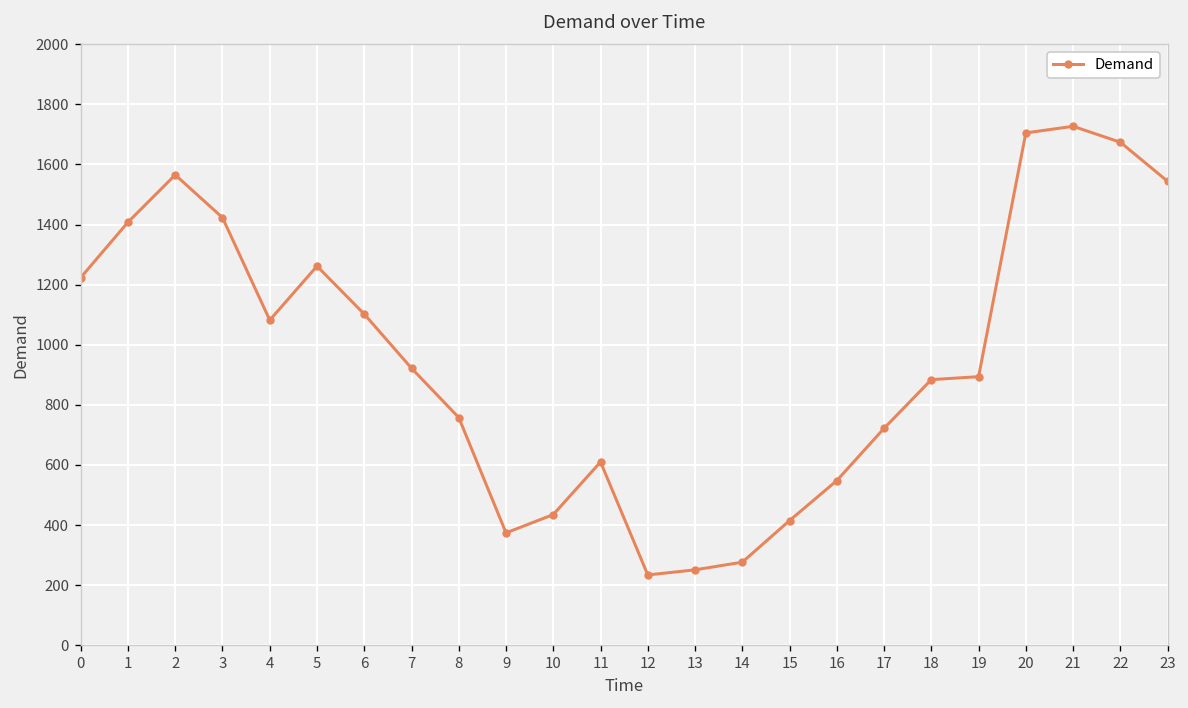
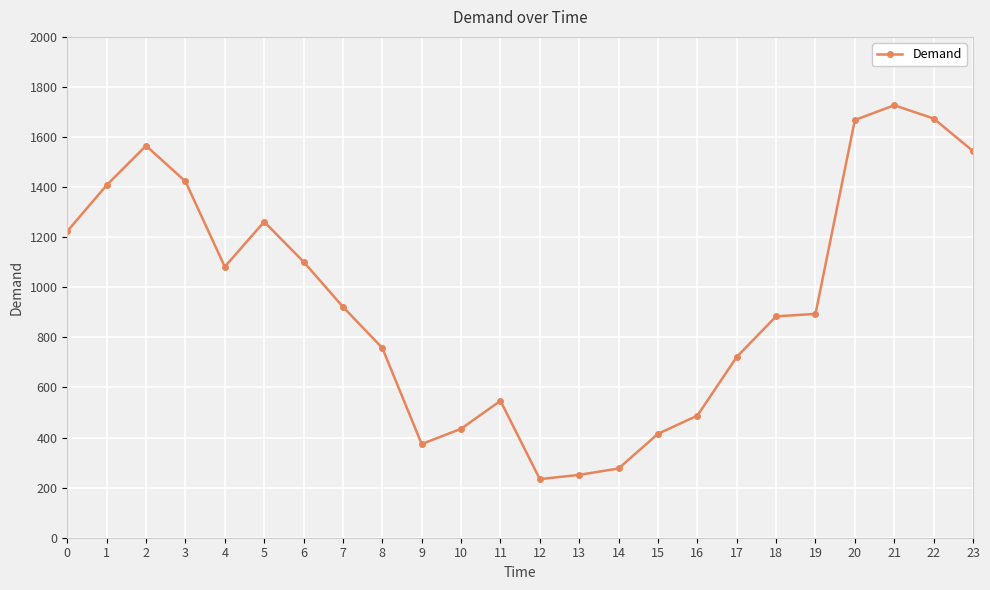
  {
    "0": 1220,
    "1": 1410,
    "2": 1570,
    "3": 1420,
    "4": 1080,
    "5": 1260,
    "6": 1100,
    "7": 920,
    "8": 760,
    "9": 370,
    "10": 440,
-   "11": 610,
+   "11": 550,
    "12": 230,
    "13": 250,
    "14": 280,
    "15": 420,
-   "16": 550,
+   "16": 490,
    "17": 720,
    "18": 880,
    "19": 890,
-   "20": 1710,
+   "20": 1670,
    "21": 1730,
    "22": 1670,
    "23": 1540
  }
